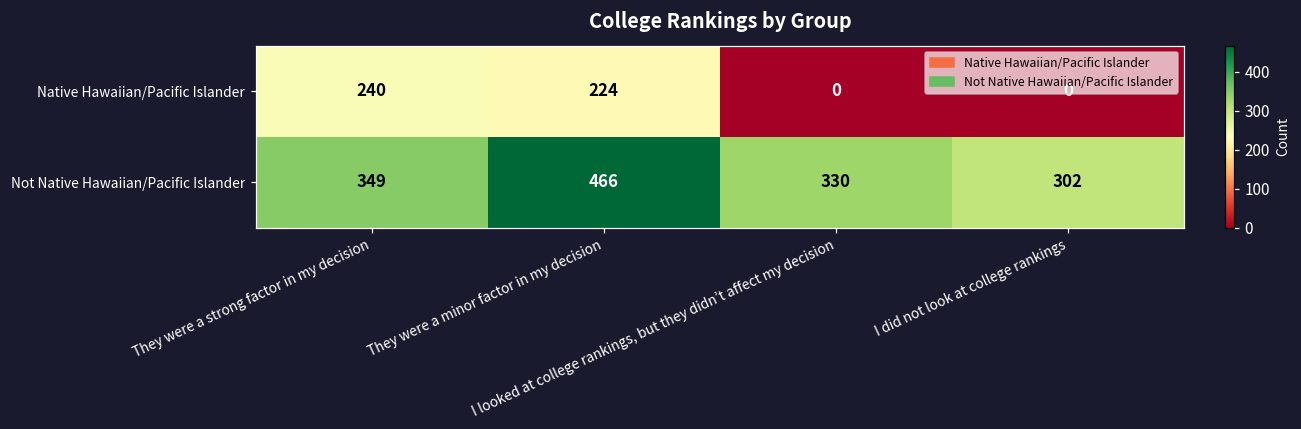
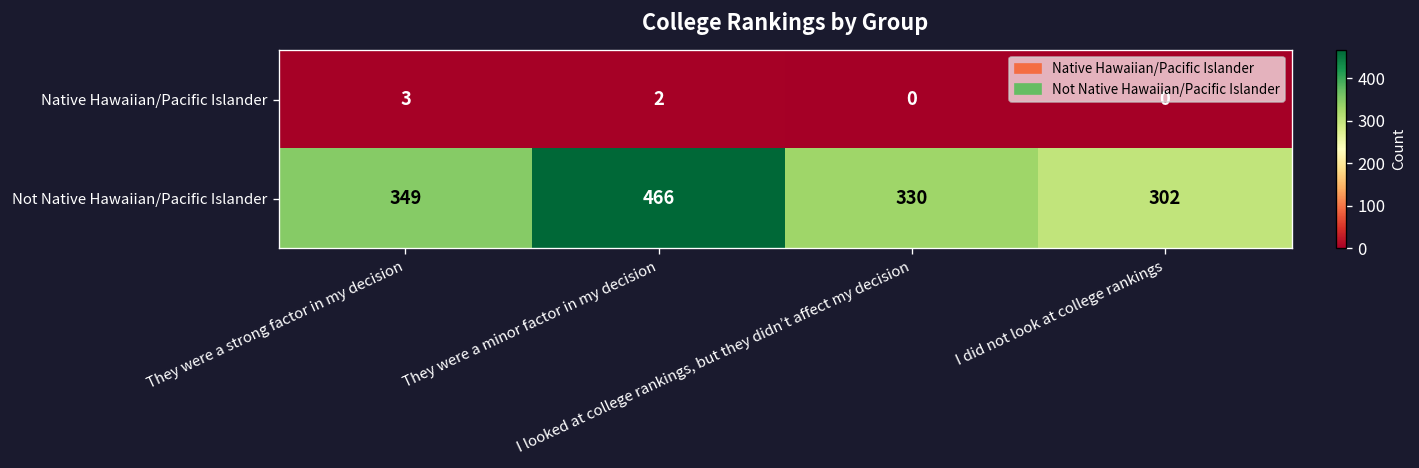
  {
    "Native Hawaiian/Pacific Islander": {
-     "They were a strong factor in my decision": 240,
-     "They were a minor factor in my decision": 224,
+     "They were a strong factor in my decision": 3,
+     "They were a minor factor in my decision": 2,
      "I looked at college rankings, but they didn’t affect my decision": 0
    },
    "Not Native Hawaiian/Pacific Islander": {
      "They were a strong factor in my decision": 349,
      "They were a minor factor in my decision": 466,
      "I looked at college rankings, but they didn’t affect my decision": 330,
      "I did not look at college rankings": 302
    }
  }
